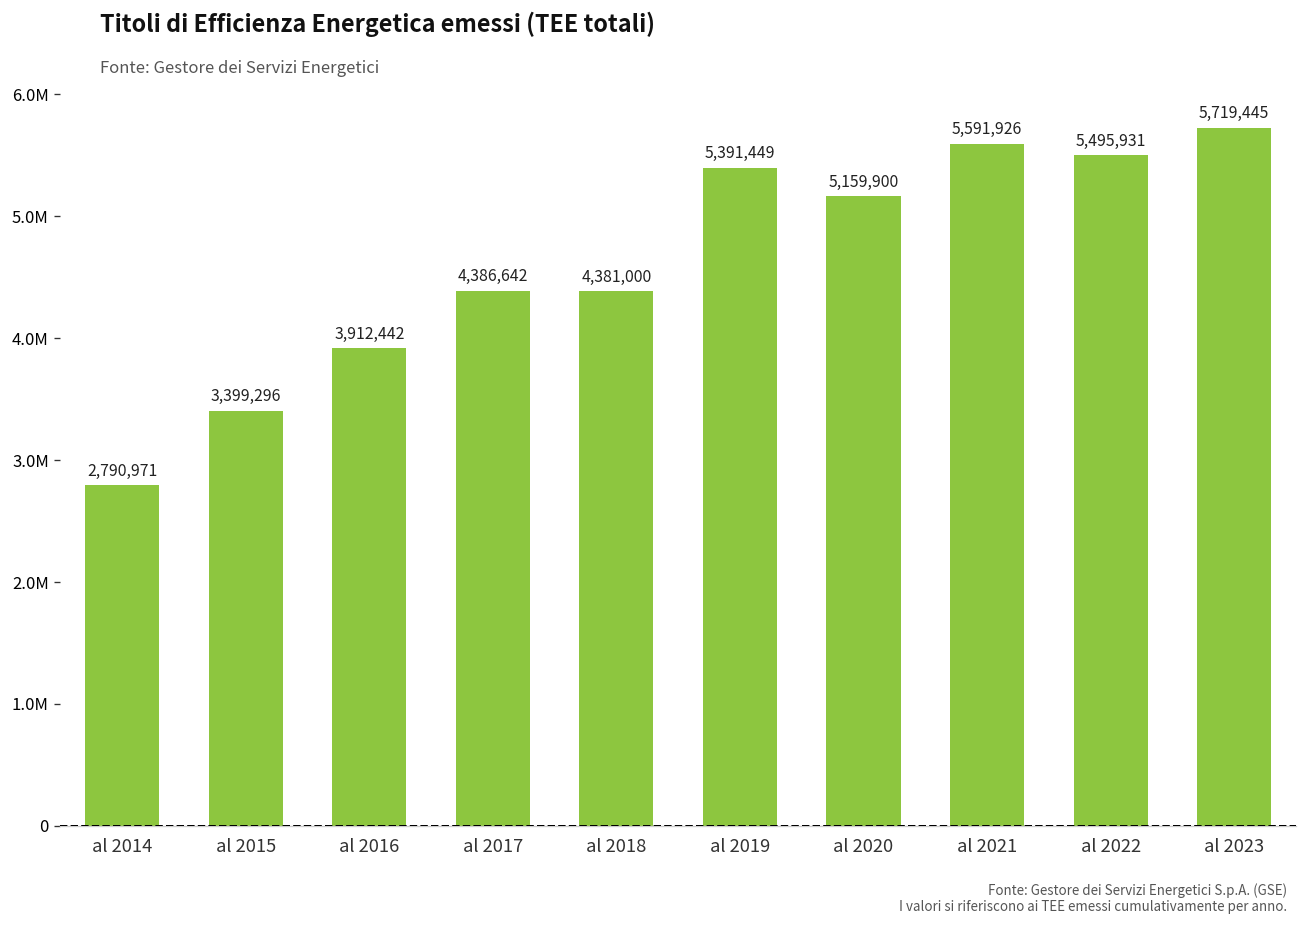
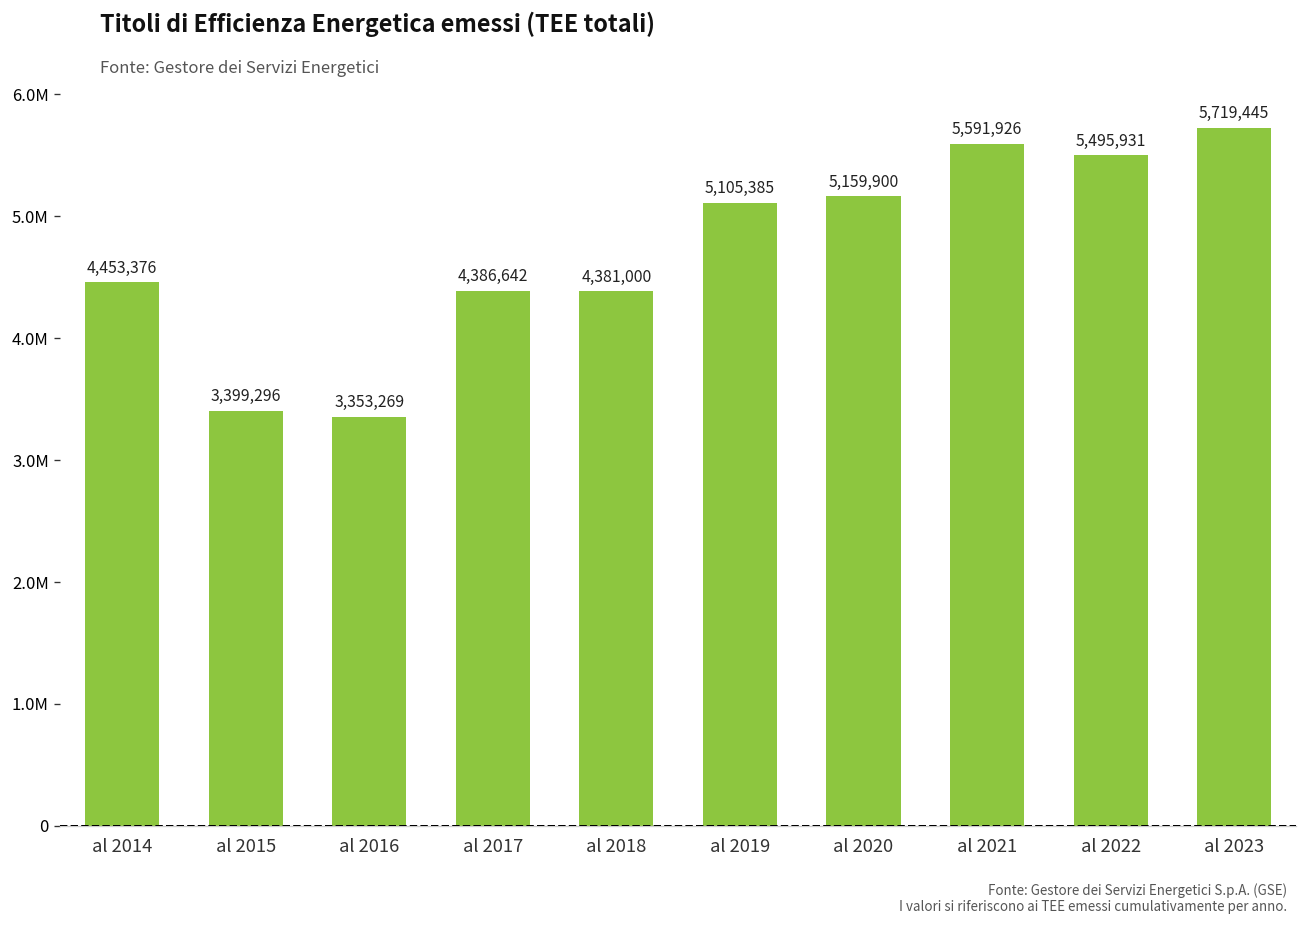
  {
-   "al 2014": "2,790,971",
+   "al 2014": "4,453,376",
    "al 2015": "3,399,296",
-   "al 2016": "3,912,442",
+   "al 2016": "3,353,269",
    "al 2017": "4,386,642",
    "al 2018": "4,381,000",
-   "al 2019": "5,391,449",
+   "al 2019": "5,105,385",
    "al 2020": "5,159,900",
    "al 2021": "5,591,926",
    "al 2022": "5,495,931",
    "al 2023": "5,719,445"
  }
